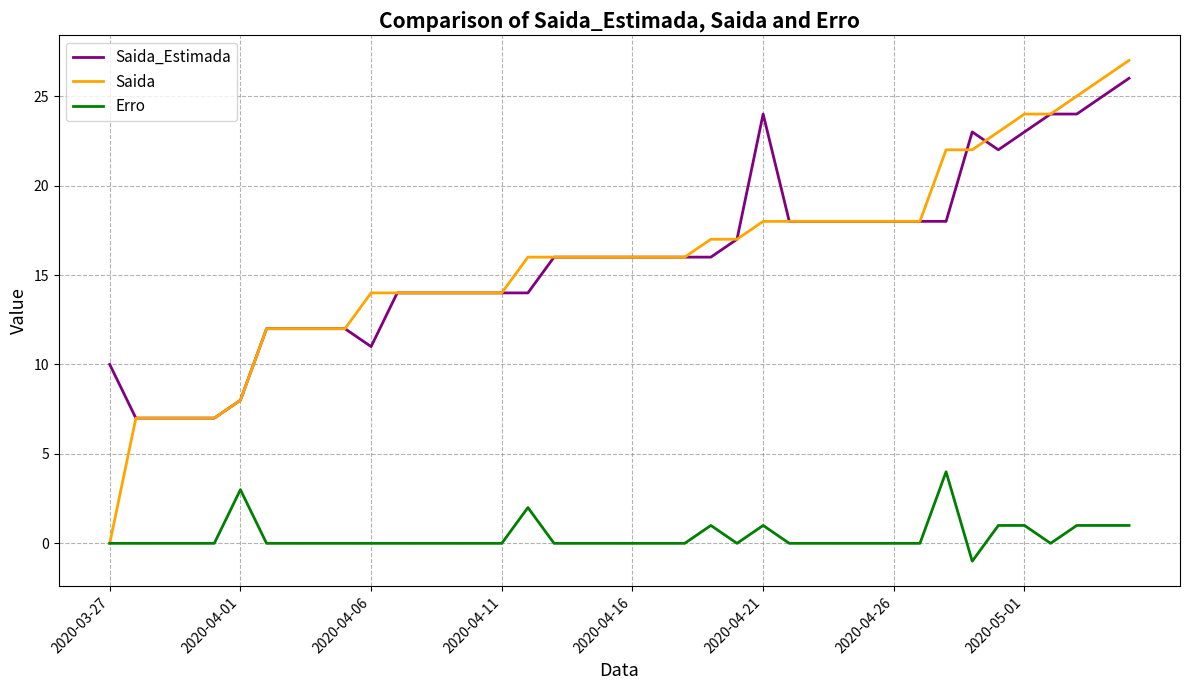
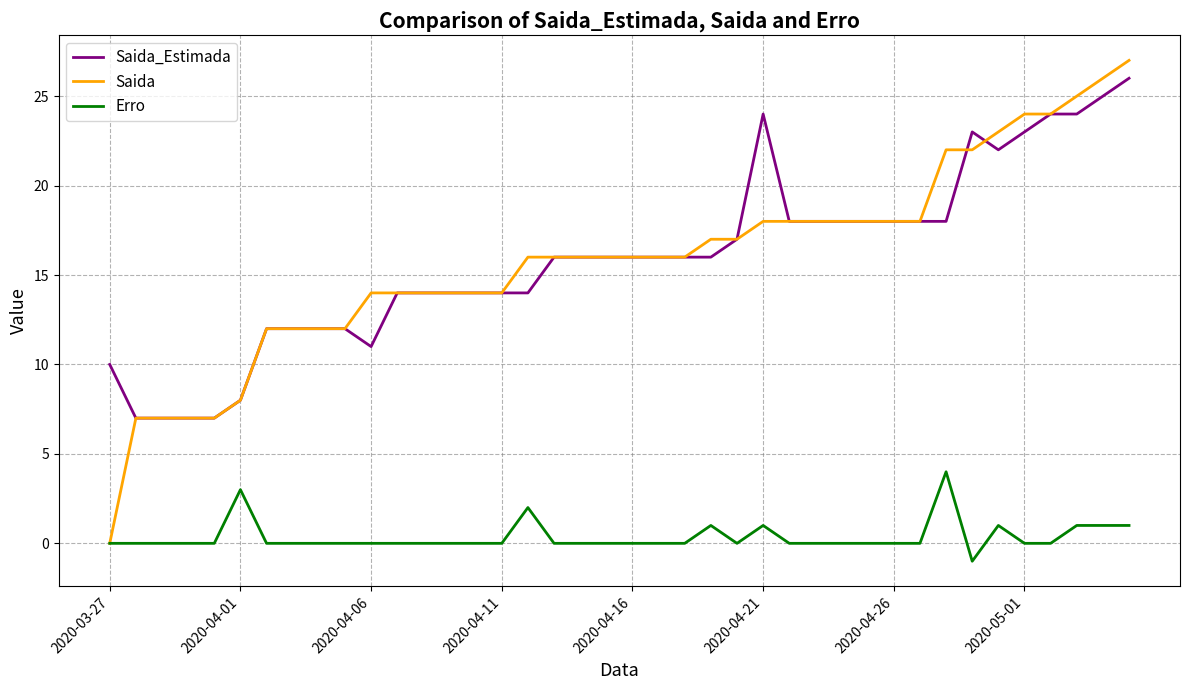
  {
    "Saida_Estimada": {
      "2020-03-27": 10,
      "2020-04-06": 11,
      "2020-04-21": 24,
      "2020-05-01": 23
    },
    "Saida": {
      "2020-04-06": 14,
      "2020-04-21": 18,
      "2020-05-01": 24
    },
    "Erro": {
      "2020-04-01": 3,
      "2020-04-06": 0,
      "2020-04-11": 0,
      "2020-04-16": 0,
      "2020-04-21": 1,
      "2020-04-26": 0,
-     "2020-05-01": 1
+     "2020-05-01": 0
    }
  }
